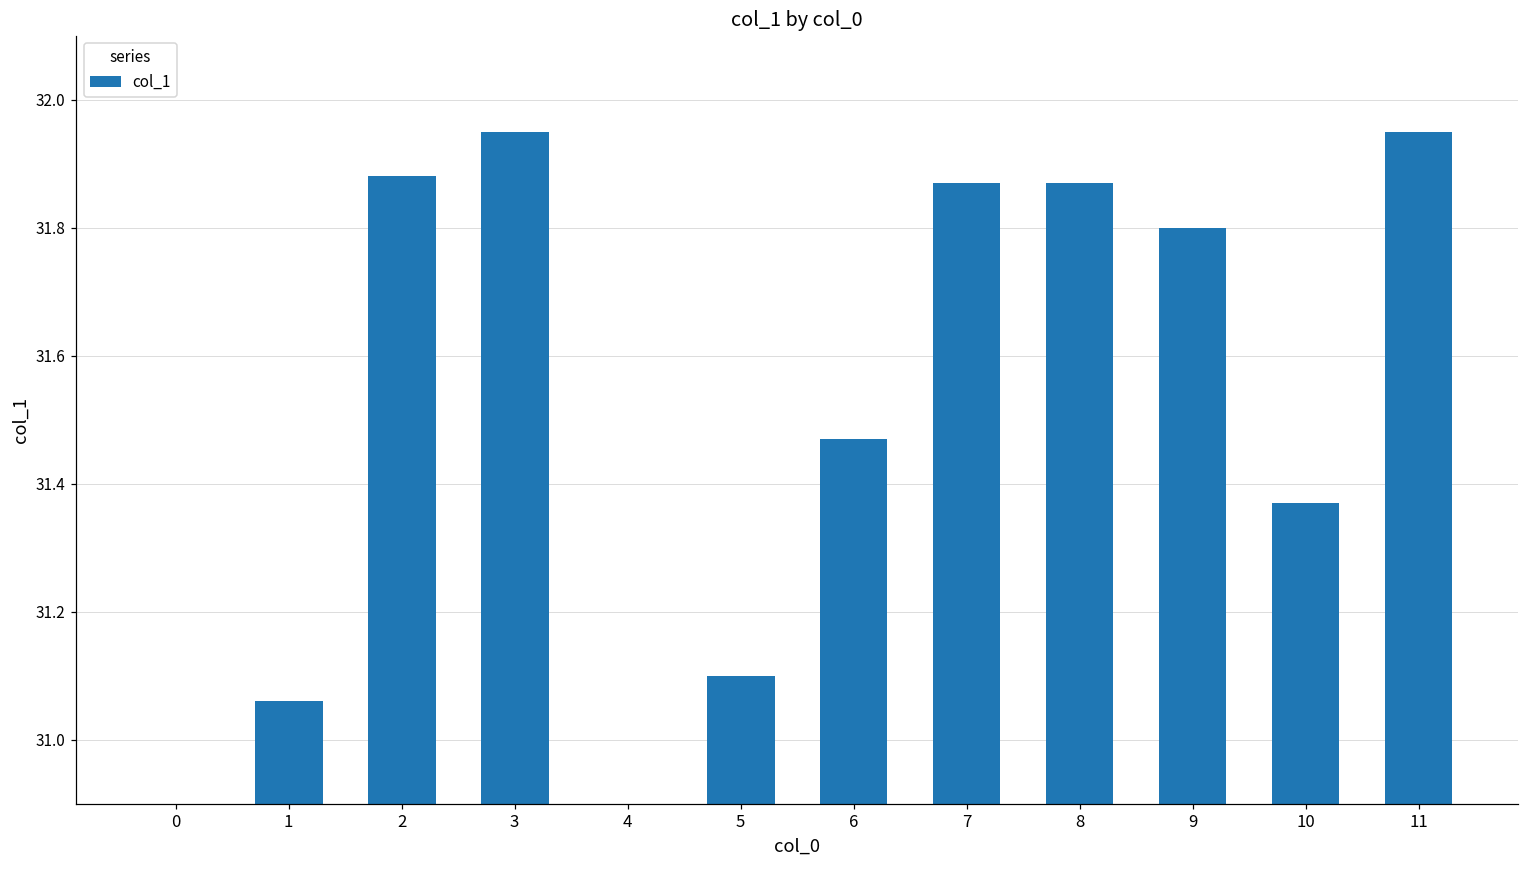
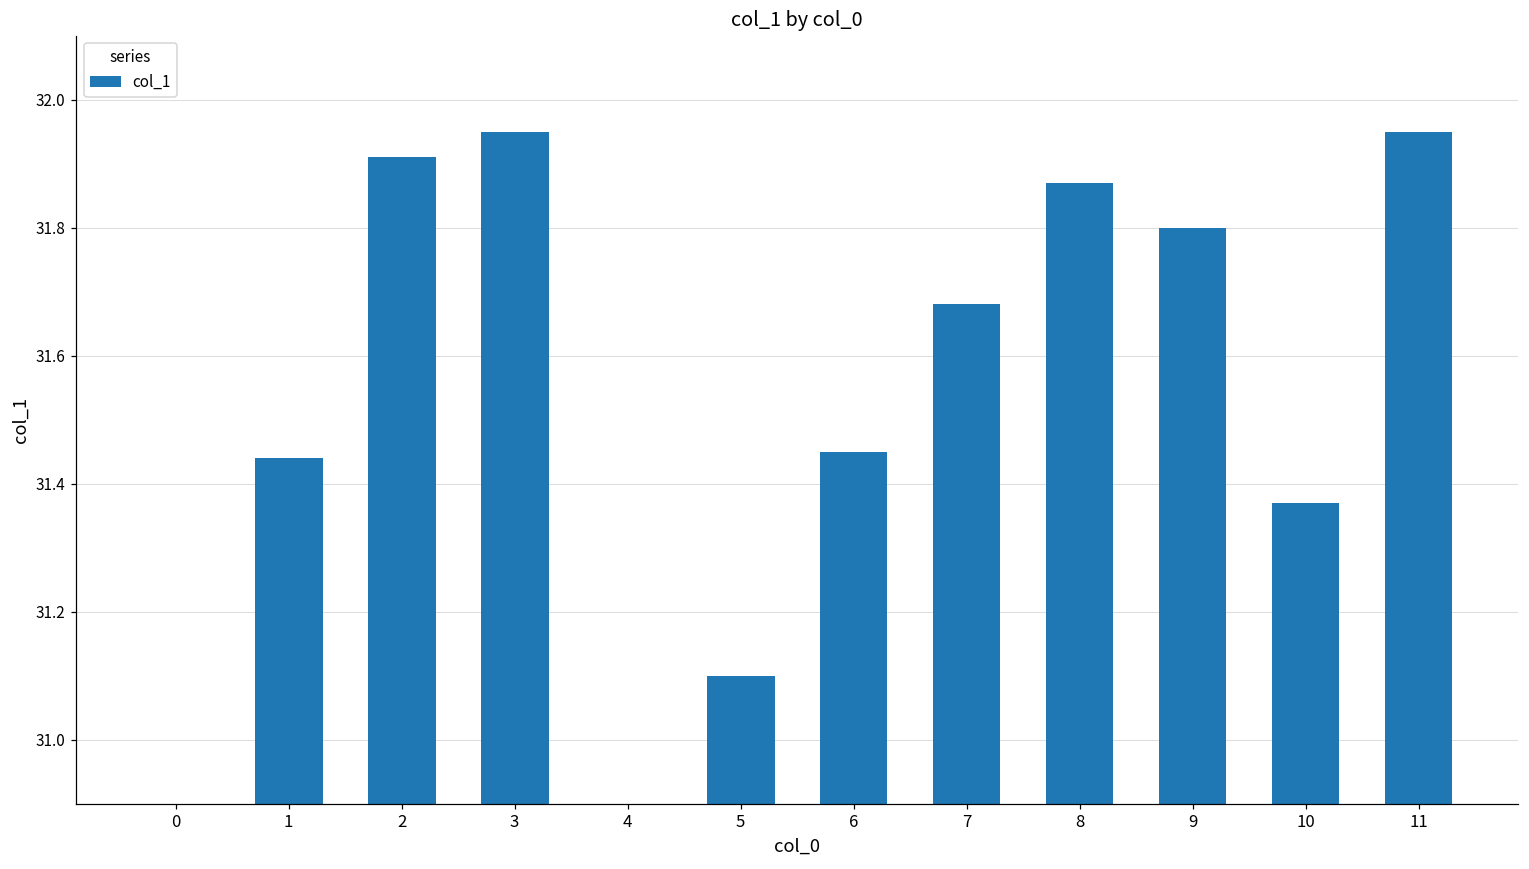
  {
    "0": 30.90,
-   "1": 31.06,
-   "2": 31.88,
+   "1": 31.44,
+   "2": 31.91,
    "3": 31.95,
    "5": 31.10,
-   "6": 31.47,
-   "7": 31.87,
+   "6": 31.45,
+   "7": 31.68,
    "8": 31.87,
    "9": 31.80,
    "10": 31.37,
    "11": 31.95
  }
